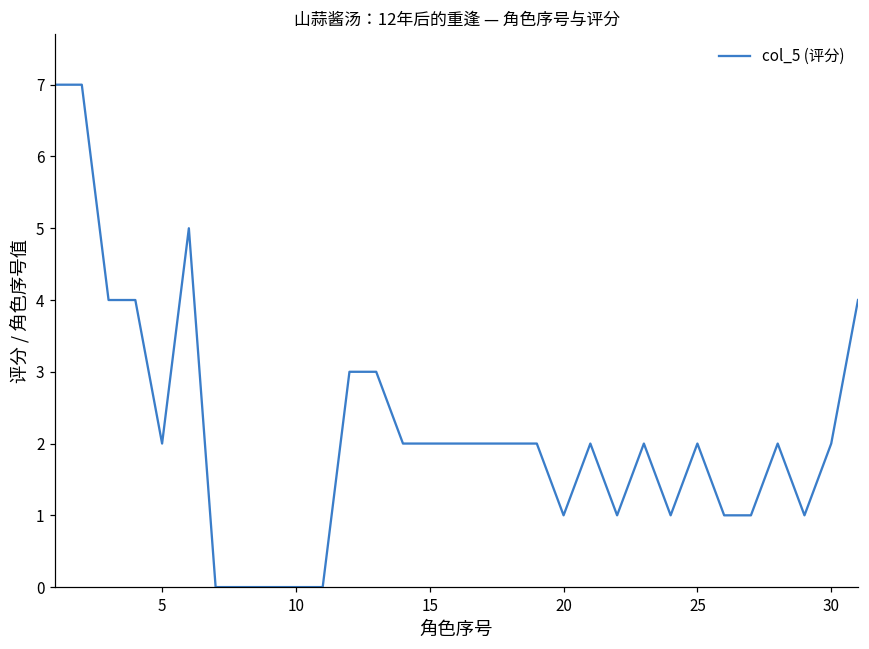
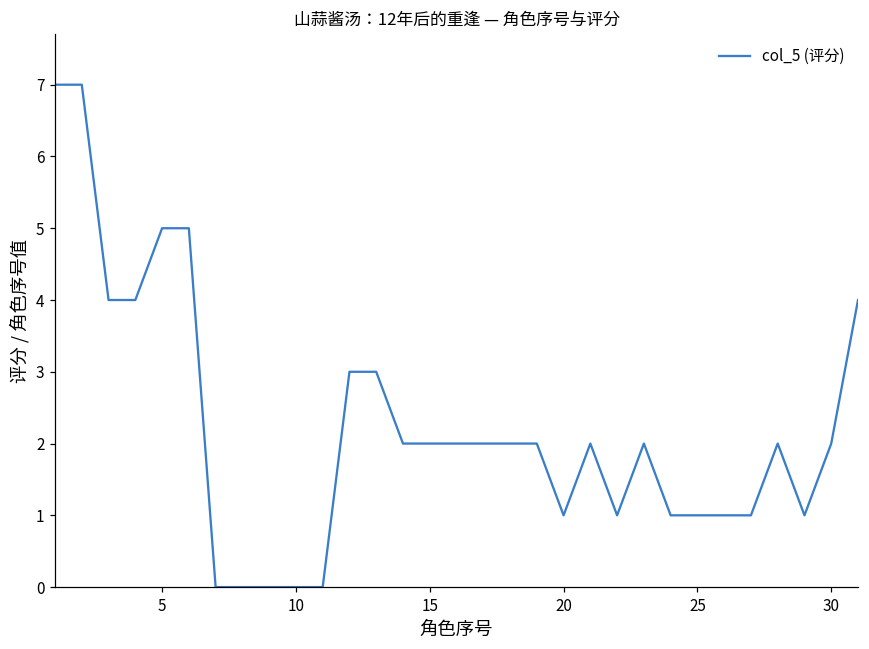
  {
-   "5": 2,
+   "5": 5,
    "10": 0,
    "15": 2,
    "20": 1,
-   "25": 2,
+   "25": 1,
    "30": 2
  }
